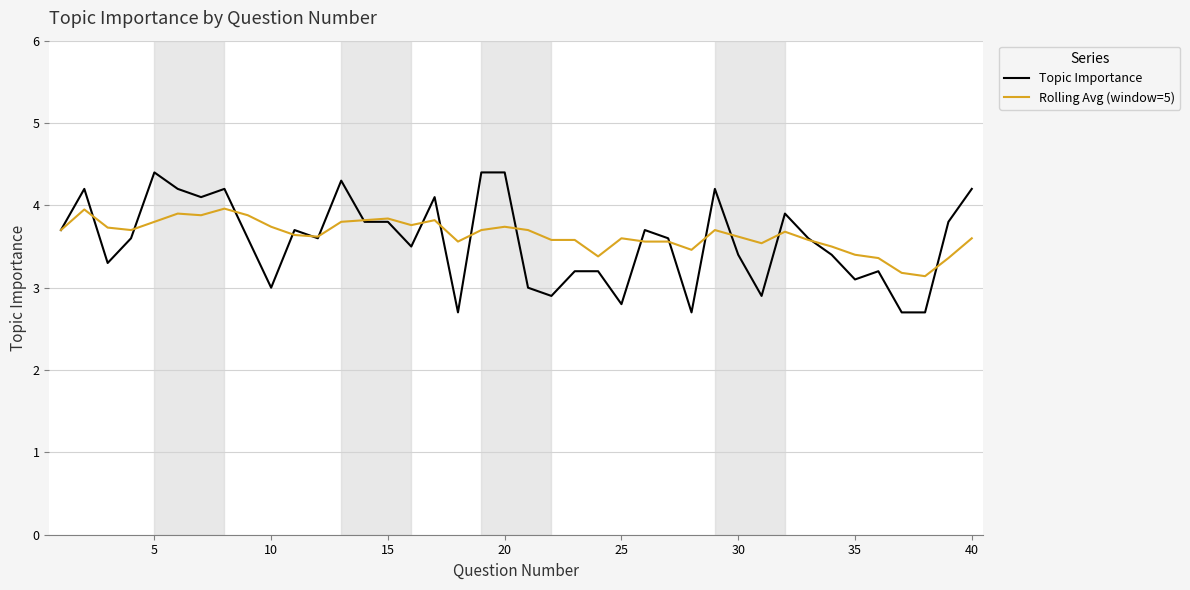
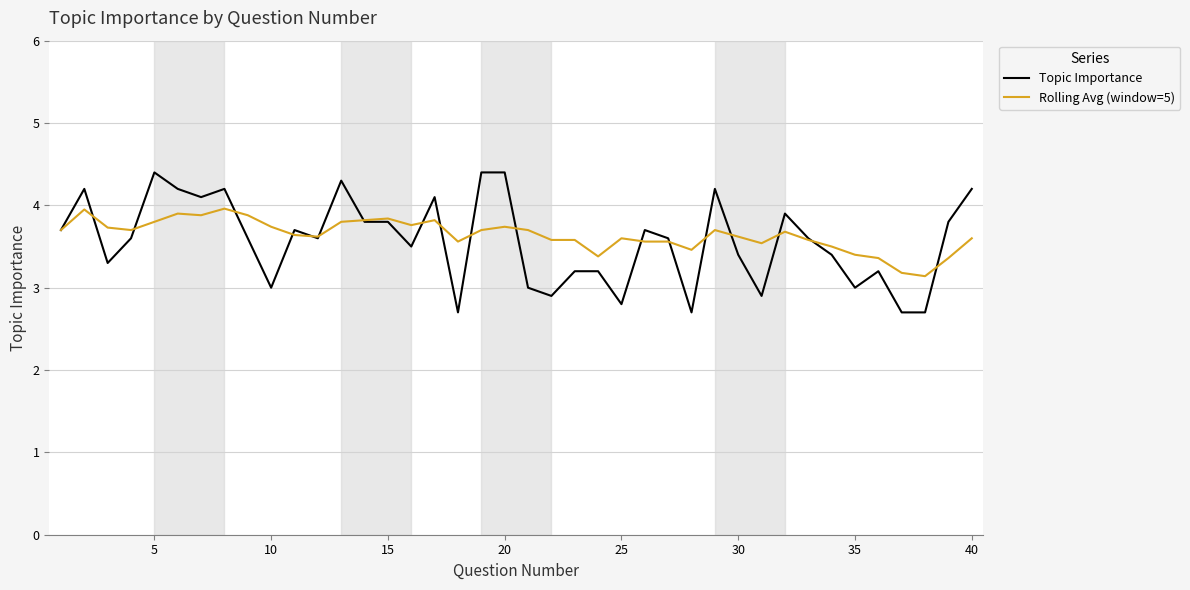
  {
    "Topic Importance": {
      "5": 4.4,
      "10": 3.0,
      "15": 3.8,
      "20": 4.4,
      "25": 2.8,
      "30": 3.4,
-     "35": 3.1,
+     "35": 3.0,
      "40": 4.2
    },
    "Rolling Avg (window=5)": {
      "5": 3.8,
      "10": 3.7,
      "15": 3.8,
      "20": 3.7,
      "25": 3.6,
      "30": 3.6,
      "35": 3.4,
      "40": 3.6
    }
  }
